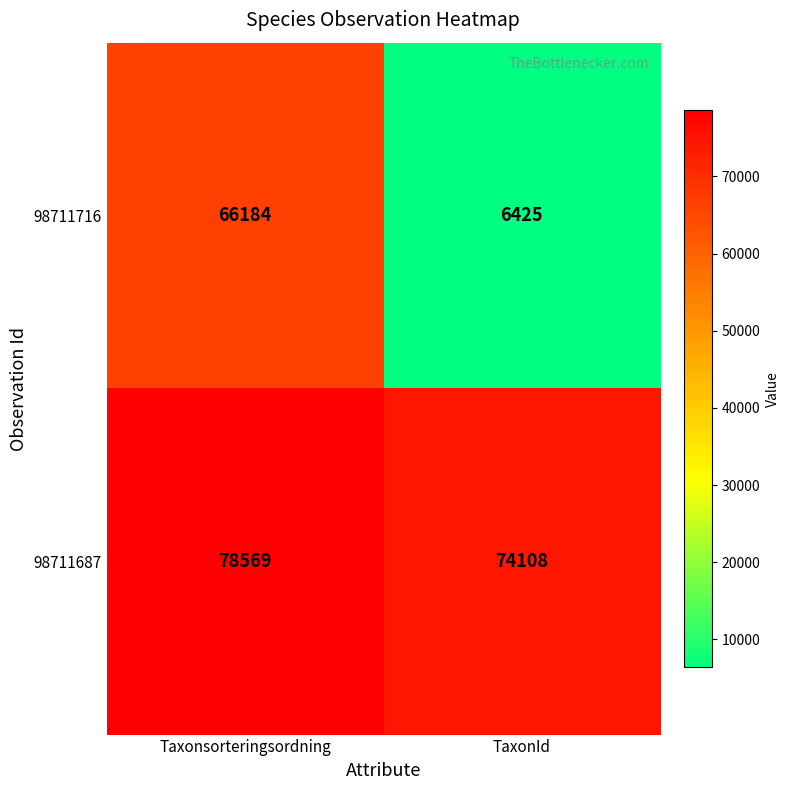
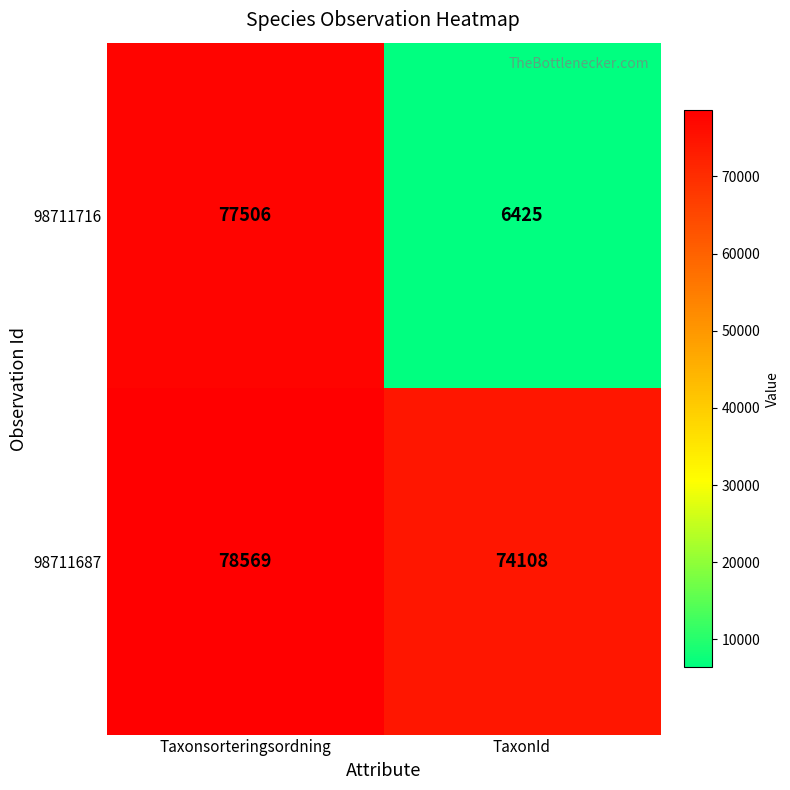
  {
    "98711716": {
-     "Taxonsorteringsordning": 66184
+     "Taxonsorteringsordning": 77506
    },
    "98711687": {
      "Taxonsorteringsordning": 78569,
      "TaxonId": 74108
    }
  }
